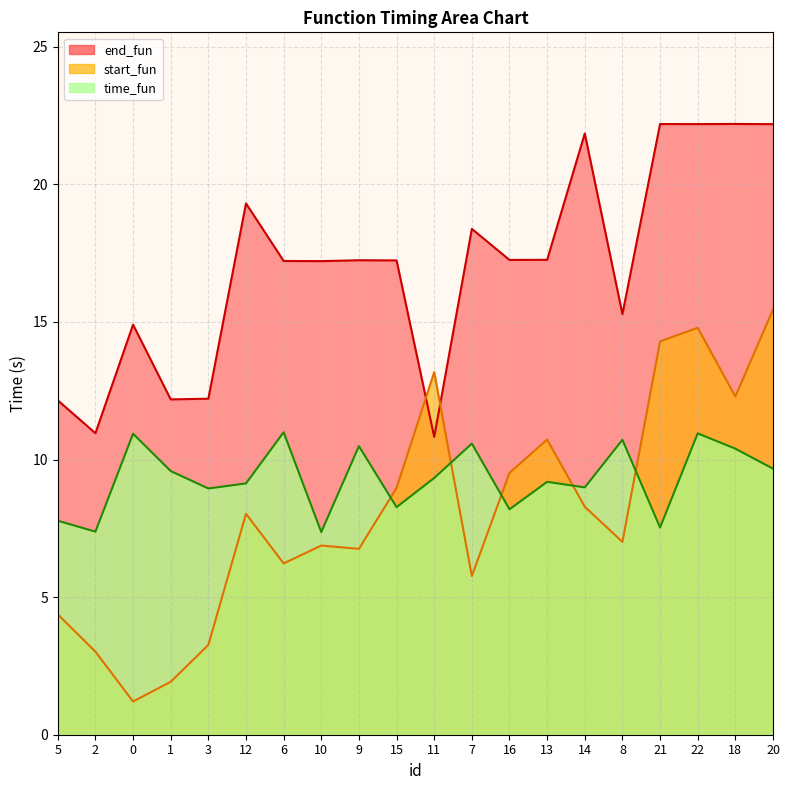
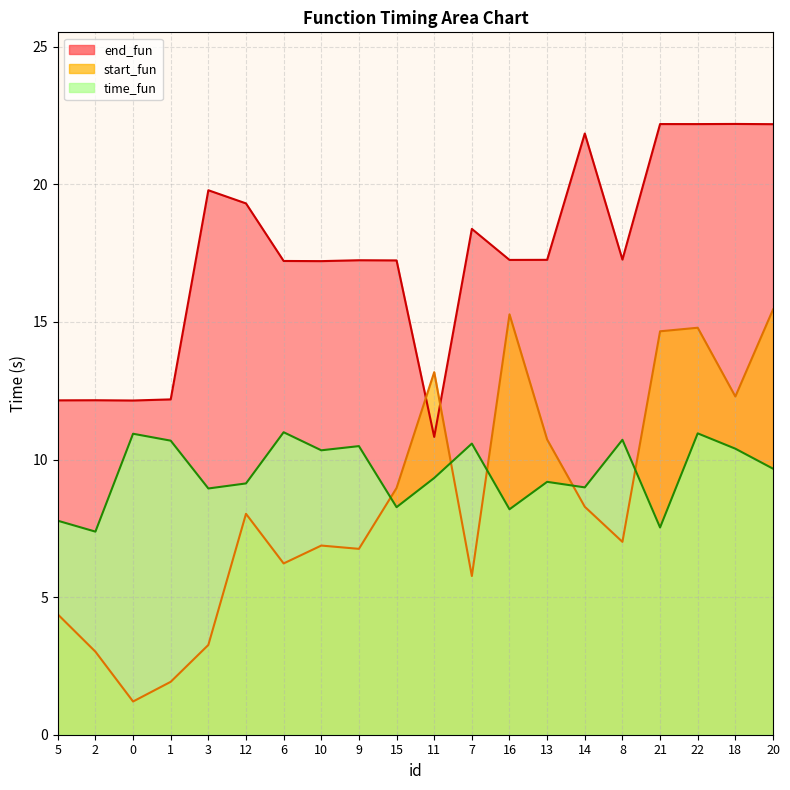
  {
    "end_fun": {
      "5": 12.2,
-     "2": 11.0,
-     "0": 14.9,
+     "2": 12.2,
+     "0": 12.1,
      "1": 12.2,
-     "3": 12.2,
+     "3": 19.8,
      "12": 19.3,
      "6": 17.2,
      "10": 17.2,
      "9": 17.2,
      "15": 17.2,
      "11": 10.8,
      "7": 18.4,
      "16": 17.3,
      "13": 17.3,
      "14": 21.9,
-     "8": 15.3,
+     "8": 17.3,
      "21": 22.2,
      "22": 22.2,
      "18": 22.2,
      "20": 22.2
    },
    "start_fun": {
      "5": 4.4,
      "2": 3.0,
      "0": 1.2,
      "1": 1.9,
      "3": 3.3,
      "12": 8.0,
      "6": 6.2,
      "10": 6.9,
      "9": 6.8,
      "15": 9.0,
      "11": 13.2,
      "7": 5.8,
-     "16": 9.5,
+     "16": 15.3,
      "13": 10.7,
      "14": 8.3,
      "8": 7.0,
-     "21": 14.3,
+     "21": 14.7,
      "22": 14.8,
      "18": 12.3,
      "20": 15.5
    },
    "time_fun": {
      "5": 7.8,
      "2": 7.4,
      "0": 10.9,
-     "1": 9.6,
+     "1": 10.7,
      "3": 8.9,
      "12": 9.1,
      "6": 11.0,
-     "10": 7.4,
+     "10": 10.3,
      "9": 10.5,
      "15": 8.3,
      "11": 9.3,
      "7": 10.6,
      "16": 8.2,
      "13": 9.2,
      "14": 9.0,
      "8": 10.7,
      "21": 7.5,
      "22": 11.0,
      "18": 10.4,
      "20": 9.7
    }
  }
